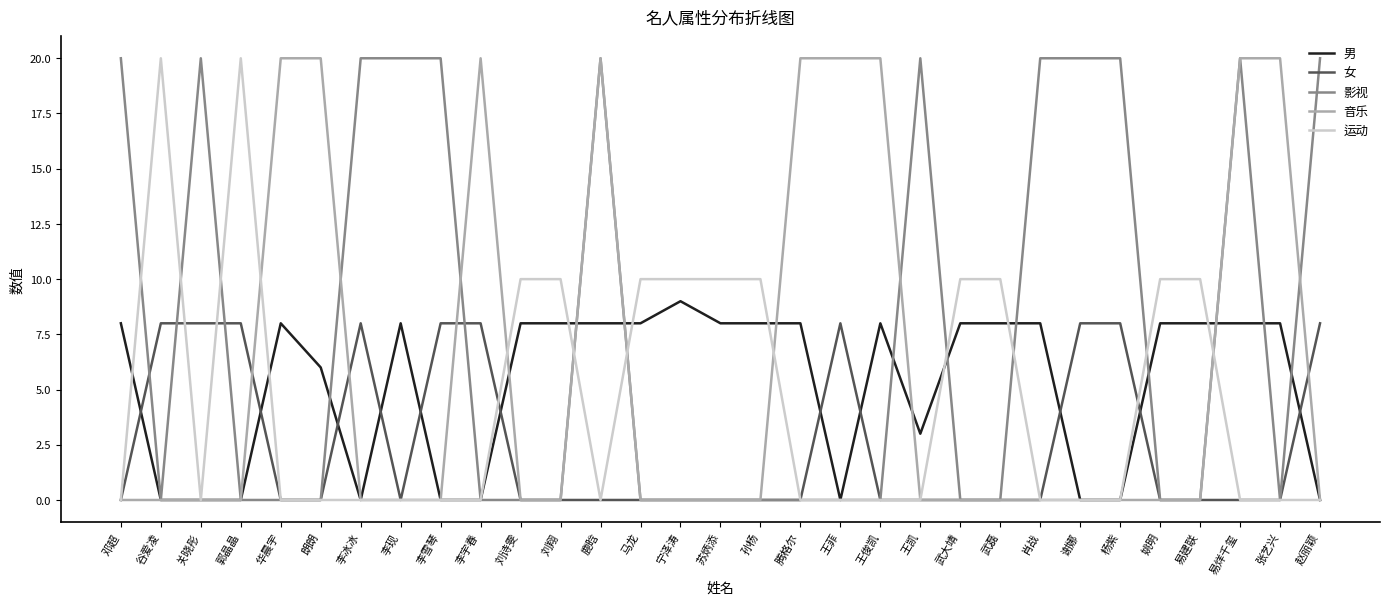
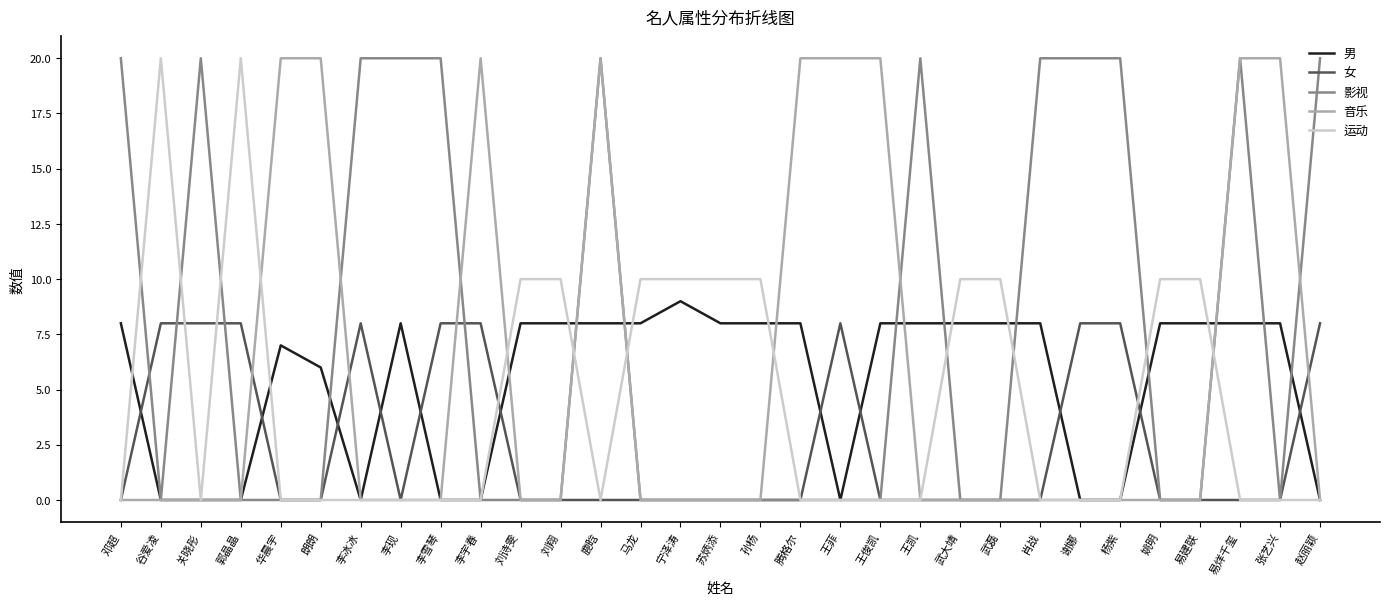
  {
    "男": {
      "邓超": 8,
-     "华晨宇": 8,
+     "华晨宇": 7,
      "朗朗": 6,
      "李现": 8,
      "刘诗雯": 8,
      "刘翔": 8,
      "鹿晗": 8,
      "马龙": 8,
      "宁泽涛": 9,
      "苏炳添": 8,
      "孙杨": 8,
      "腾格尔": 8,
      "王俊凯": 8,
-     "王凯": 3,
+     "王凯": 8,
      "武大靖": 8,
      "武磊": 8,
      "肖战": 8,
      "姚明": 8,
      "易建联": 8,
      "易烊千玺": 8,
      "张艺兴": 8
    },
    "女": {
      "谷爱凌": 8,
      "关晓彤": 8,
      "郭晶晶": 8,
      "李冰冰": 8,
      "李雪琴": 8,
      "李宇春": 8,
      "王菲": 8,
      "谢娜": 8,
      "杨紫": 8,
      "赵丽颖": 8
    }
  }
